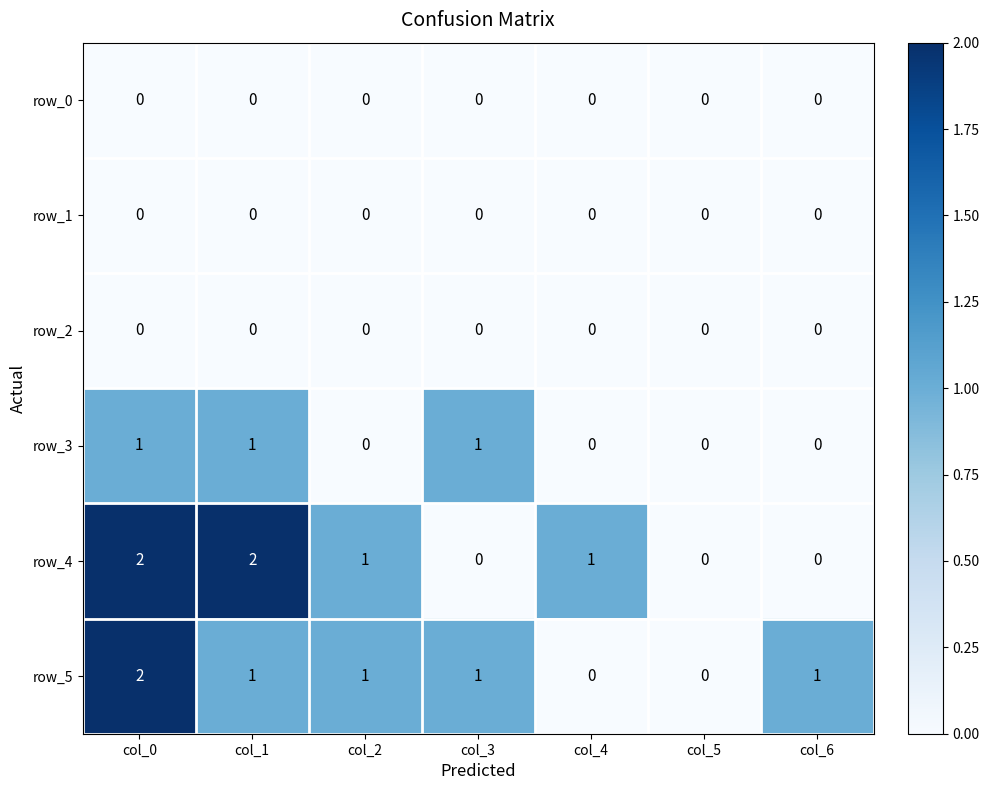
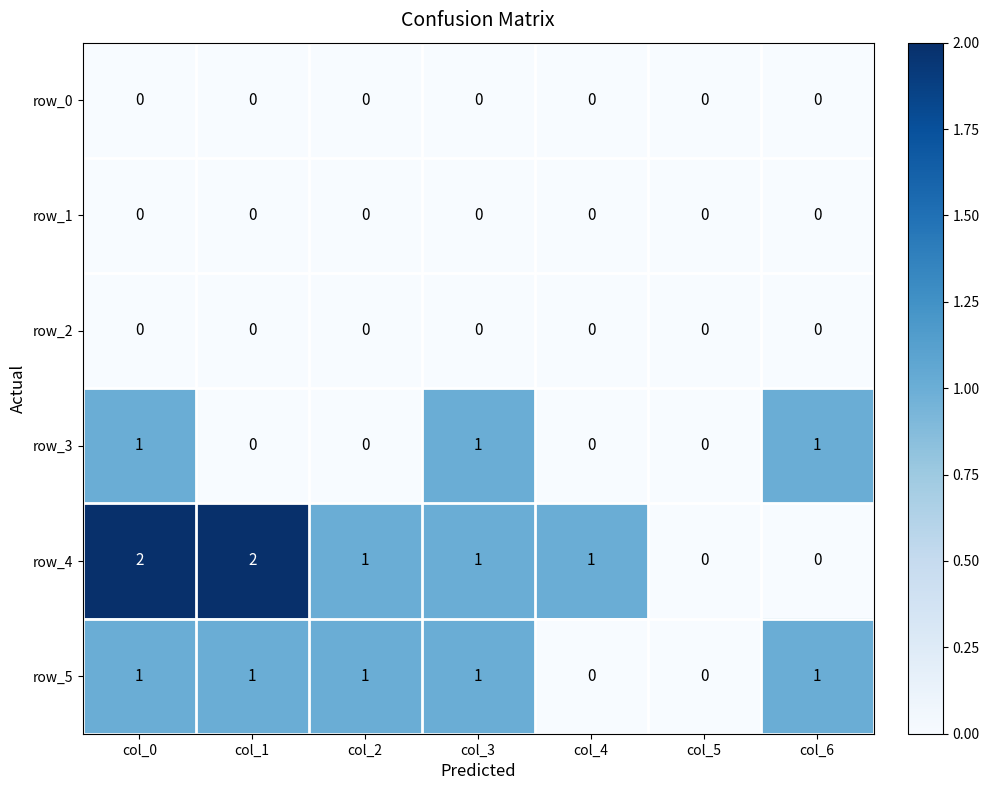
  {
    "row_0": {
      "col_0": 0,
      "col_1": 0,
      "col_2": 0,
      "col_3": 0,
      "col_4": 0,
      "col_5": 0,
      "col_6": 0
    },
    "row_1": {
      "col_0": 0,
      "col_1": 0,
      "col_2": 0,
      "col_3": 0,
      "col_4": 0,
      "col_5": 0,
      "col_6": 0
    },
    "row_2": {
      "col_0": 0,
      "col_1": 0,
      "col_2": 0,
      "col_3": 0,
      "col_4": 0,
      "col_5": 0,
      "col_6": 0
    },
    "row_3": {
      "col_0": 1,
-     "col_1": 1,
+     "col_1": 0,
      "col_2": 0,
      "col_3": 1,
      "col_4": 0,
      "col_5": 0,
-     "col_6": 0
+     "col_6": 1
    },
    "row_4": {
      "col_0": 2,
      "col_1": 2,
      "col_2": 1,
-     "col_3": 0,
+     "col_3": 1,
      "col_4": 1,
      "col_5": 0,
      "col_6": 0
    },
    "row_5": {
-     "col_0": 2,
+     "col_0": 1,
      "col_1": 1,
      "col_2": 1,
      "col_3": 1,
      "col_4": 0,
      "col_5": 0,
      "col_6": 1
    }
  }
